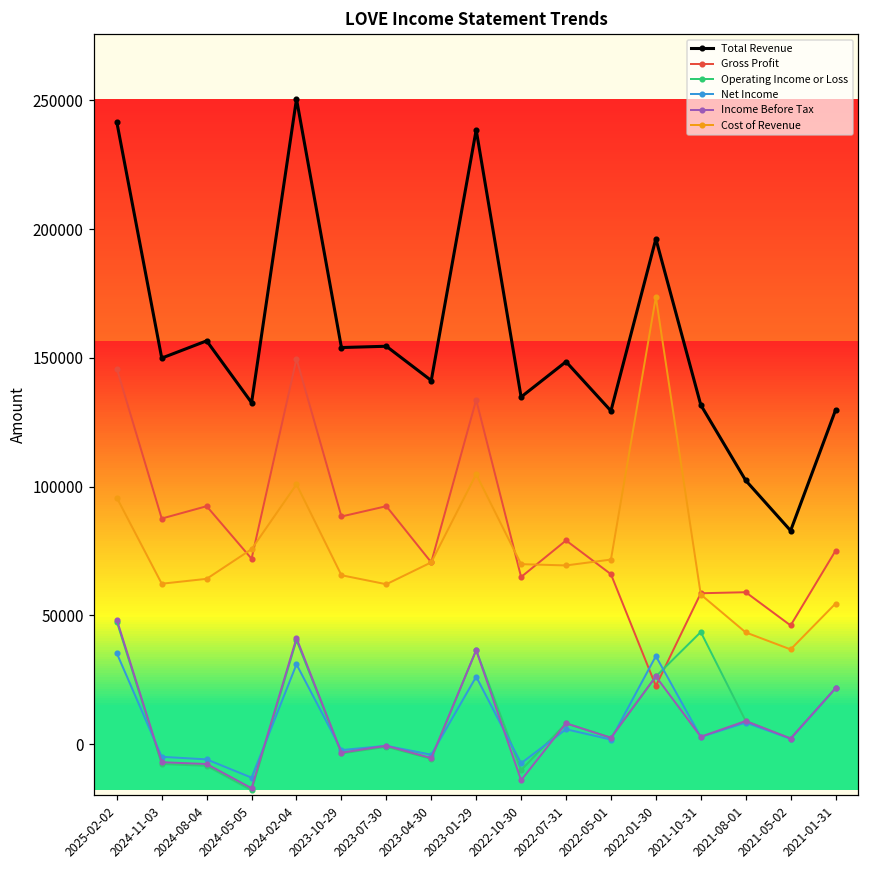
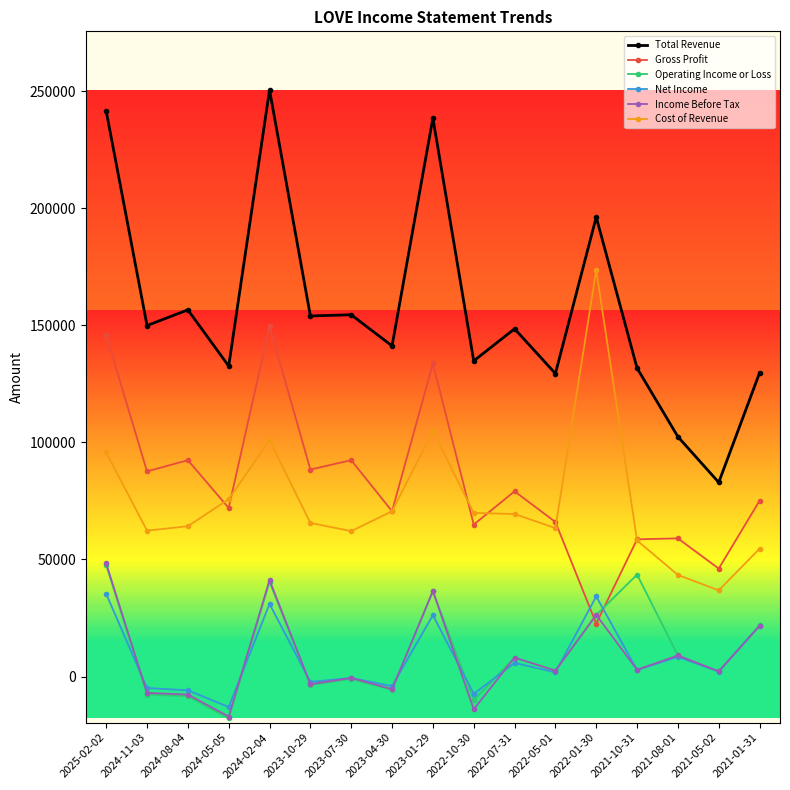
  {
    "Total Revenue": {
      "2025-02-02": 242000,
      "2024-11-03": 150000,
      "2024-08-04": 157000,
      "2024-05-05": 133000,
      "2024-02-04": 251000,
      "2023-10-29": 154000,
      "2023-07-30": 155000,
      "2023-04-30": 141000,
      "2023-01-29": 239000,
      "2022-10-30": 135000,
      "2022-07-31": 149000,
      "2022-05-01": 129000,
      "2022-01-30": 196000,
      "2021-10-31": 132000,
      "2021-08-01": 102000,
      "2021-05-02": 83000,
      "2021-01-31": 130000
    },
    "Gross Profit": {
      "2025-02-02": 146000,
      "2024-11-03": 88000,
      "2024-08-04": 92000,
      "2024-05-05": 72000,
      "2024-02-04": 150000,
      "2023-10-29": 88000,
      "2023-07-30": 92000,
      "2023-01-29": 134000,
      "2022-10-30": 65000,
      "2022-07-31": 79000,
      "2022-05-01": 66000,
      "2022-01-30": 23000,
      "2021-08-01": 59000,
      "2021-05-02": 46000,
      "2021-01-31": 75000
    },
    "Operating Income or Loss": {
      "2022-10-30": -10000,
      "2021-10-31": 44000
    },
    "Net Income": {
      "2025-02-02": 35000,
      "2024-11-03": -5000,
      "2024-08-04": -6000,
      "2024-05-05": -13000,
      "2024-02-04": 31000,
      "2023-04-30": -4000,
      "2023-01-29": 26000,
      "2022-10-30": -7000,
      "2022-07-31": 6000,
      "2022-01-30": 34000
    },
    "Income Before Tax": {
      "2022-10-30": -14000
    },
    "Cost of Revenue": {
      "2025-02-02": 96000,
      "2024-11-03": 62000,
      "2024-08-04": 64000,
      "2024-05-05": 76000,
      "2024-02-04": 101000,
      "2023-10-29": 66000,
      "2023-07-30": 62000,
      "2023-01-29": 105000,
      "2022-10-30": 70000,
      "2022-07-31": 69000,
-     "2022-05-01": 72000,
+     "2022-05-01": 63000,
      "2022-01-30": 174000,
      "2021-08-01": 43000,
      "2021-05-02": 37000,
      "2021-01-31": 55000
    }
  }
